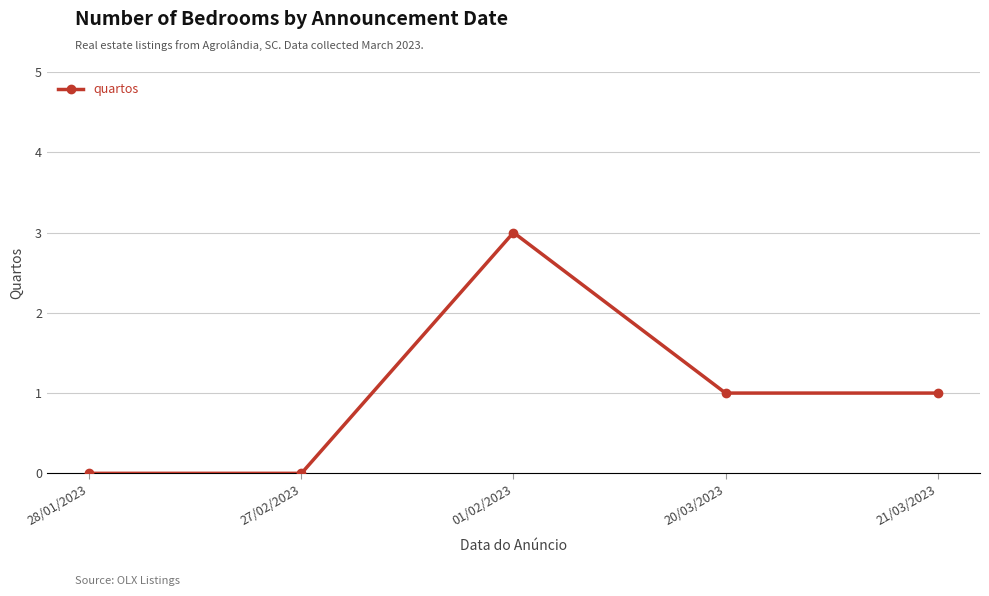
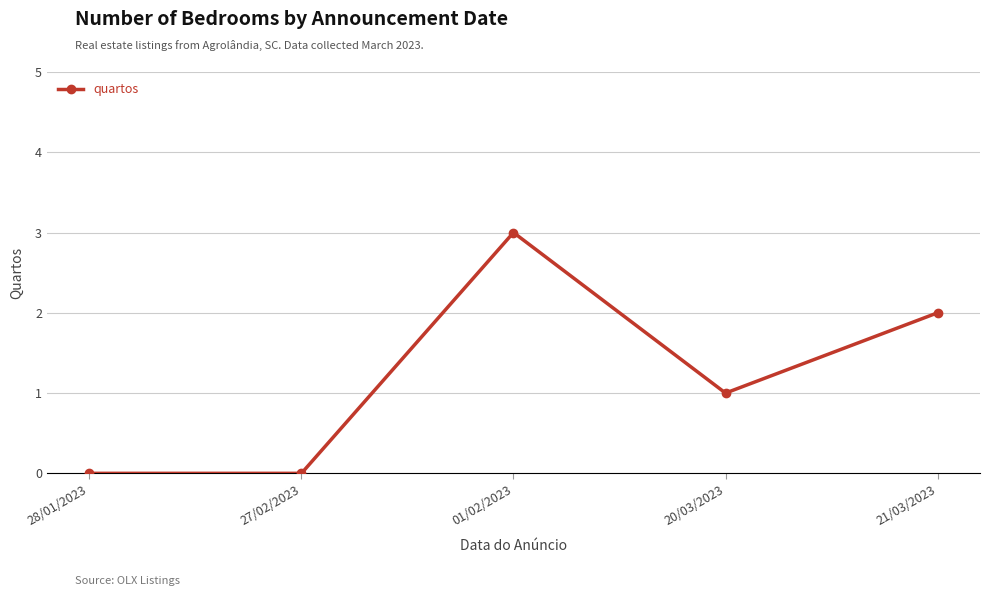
  {
    "28/01/2023": 0,
    "27/02/2023": 0,
    "01/02/2023": 3,
    "20/03/2023": 1,
-   "21/03/2023": 1
+   "21/03/2023": 2
  }
